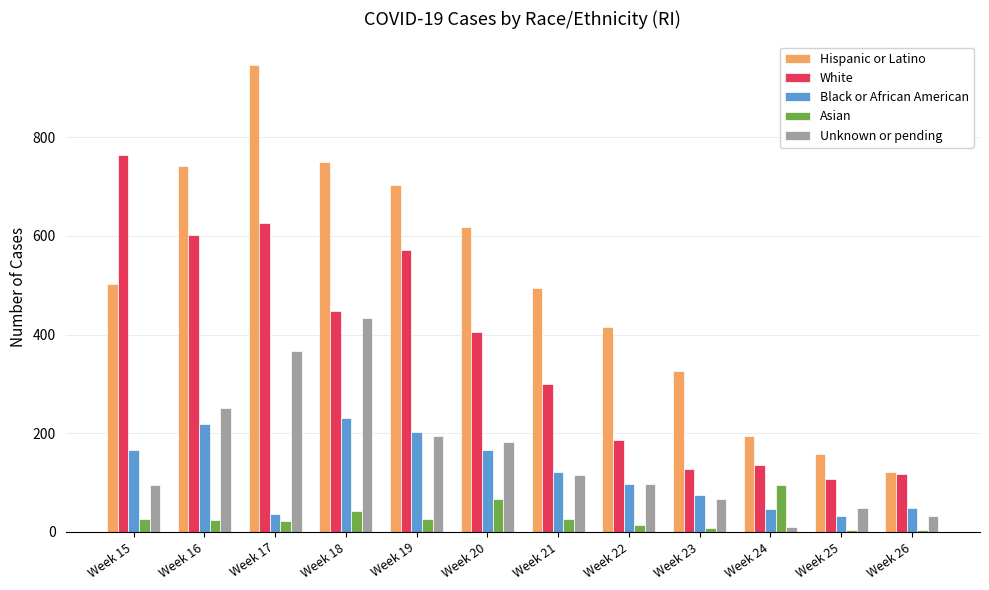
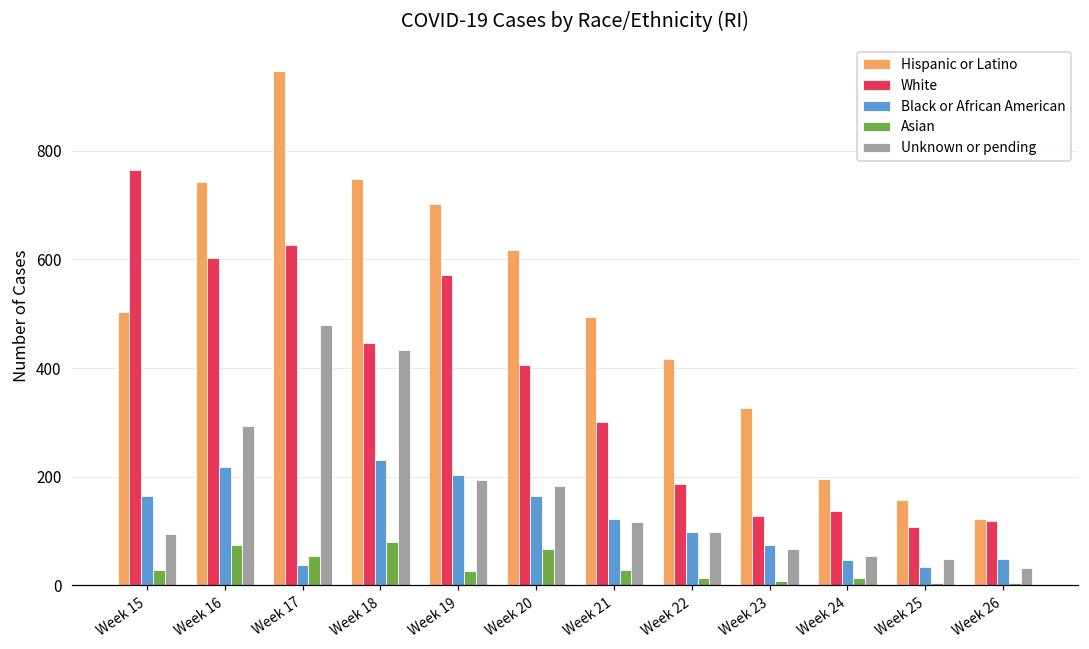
  {
    "Hispanic or Latino": {
      "Week 15": 500,
      "Week 16": 740,
      "Week 17": 950,
      "Week 18": 750,
      "Week 19": 700,
      "Week 20": 620,
      "Week 21": 490,
      "Week 22": 420,
      "Week 23": 330,
      "Week 24": 200,
      "Week 25": 160,
      "Week 26": 120
    },
    "White": {
      "Week 15": 760,
      "Week 16": 600,
      "Week 17": 630,
      "Week 18": 450,
      "Week 19": 570,
      "Week 20": 410,
      "Week 21": 300,
      "Week 22": 190,
      "Week 23": 130,
      "Week 24": 140,
      "Week 25": 110,
      "Week 26": 120
    },
    "Black or African American": {
      "Week 15": 170,
      "Week 16": 220,
      "Week 17": 40,
      "Week 18": 230,
      "Week 19": 200,
      "Week 20": 170,
      "Week 21": 120,
      "Week 22": 100,
      "Week 23": 70,
      "Week 24": 50,
      "Week 25": 30,
      "Week 26": 50
    },
    "Asian": {
      "Week 15": 30,
-     "Week 16": 20,
-     "Week 17": 20,
-     "Week 18": 40,
+     "Week 16": 70,
+     "Week 17": 50,
+     "Week 18": 80,
      "Week 19": 30,
      "Week 20": 70,
      "Week 21": 30,
      "Week 22": 10,
      "Week 23": 10,
-     "Week 24": 100
+     "Week 24": 10
    },
    "Unknown or pending": {
      "Week 15": 90,
-     "Week 16": 250,
-     "Week 17": 370,
+     "Week 16": 290,
+     "Week 17": 480,
      "Week 18": 430,
      "Week 19": 190,
      "Week 20": 180,
      "Week 21": 120,
      "Week 22": 100,
      "Week 23": 70,
-     "Week 24": 10,
+     "Week 24": 50,
      "Week 25": 50,
      "Week 26": 30
    }
  }
